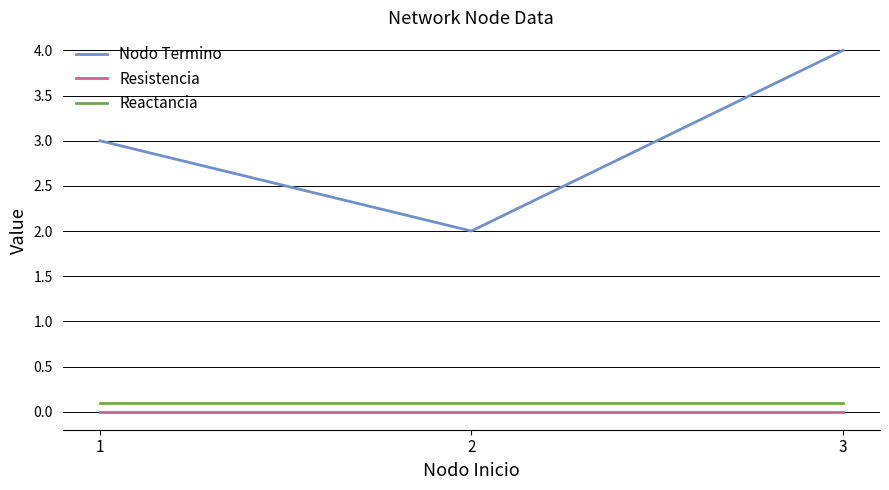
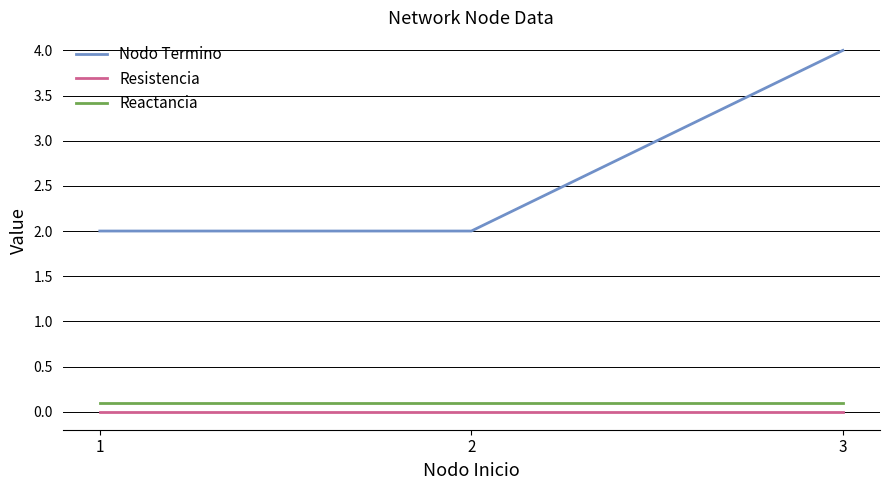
  {
    "Nodo Termino": {
-     "1": 3,
+     "1": 2,
      "2": 2,
      "3": 4
    },
    "Resistencia": {
      "1": 0,
      "2": 0,
      "3": 0
    },
    "Reactancia": {
      "1": 0.1,
      "2": 0.1,
      "3": 0.1
    }
  }
